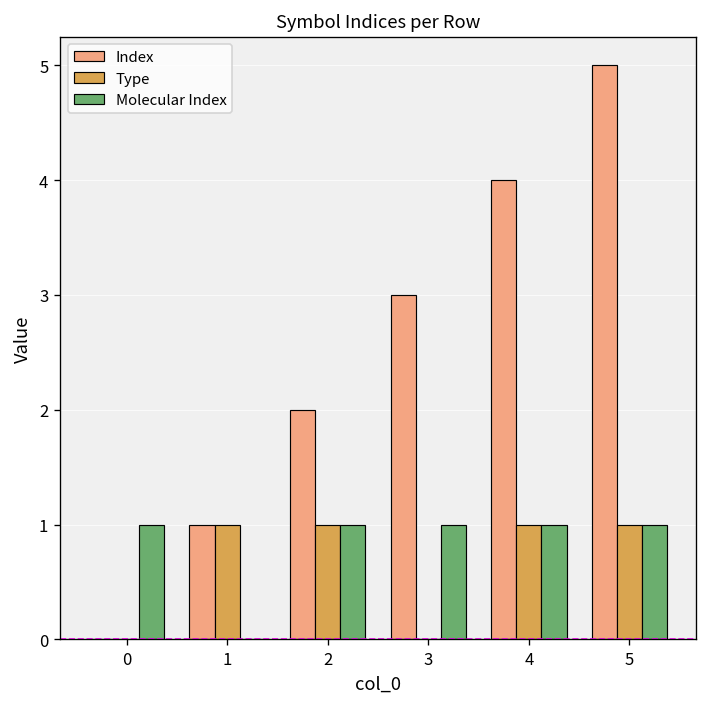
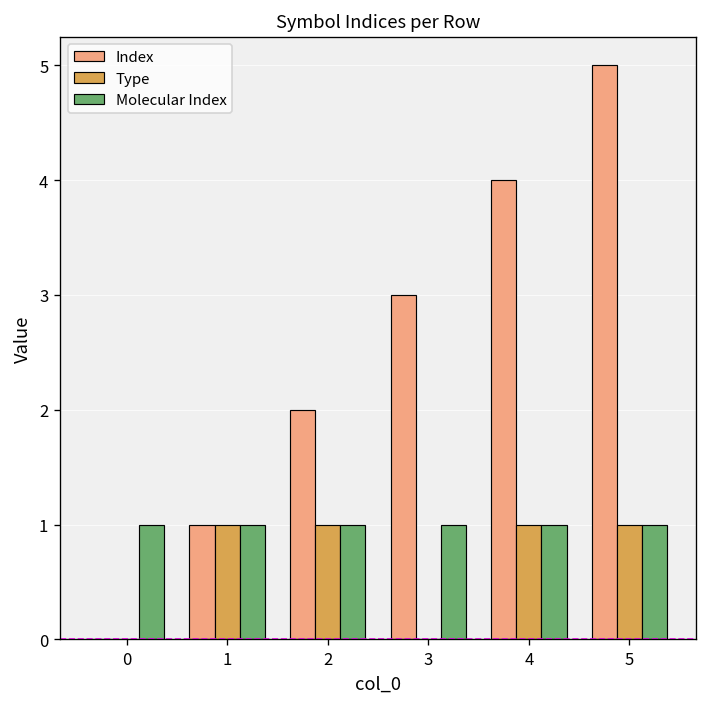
  {
    "Molecular Index": {
      "0": 1,
-     "1": 0,
+     "1": 1,
      "2": 1,
      "3": 1,
      "4": 1,
      "5": 1
    }
  }
